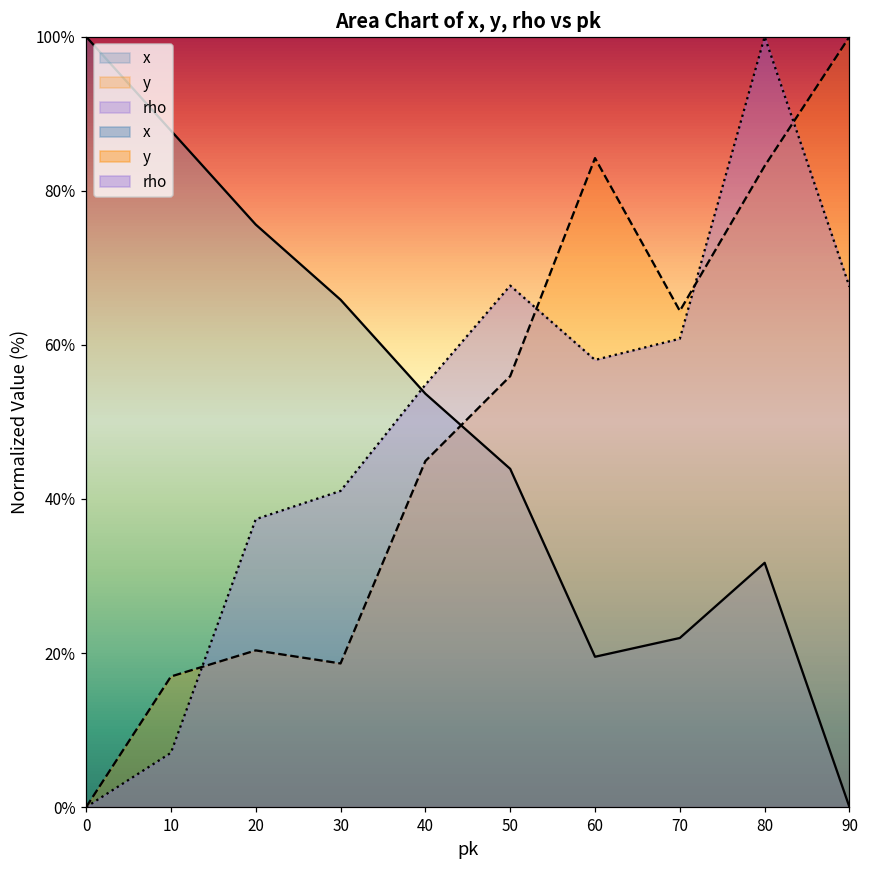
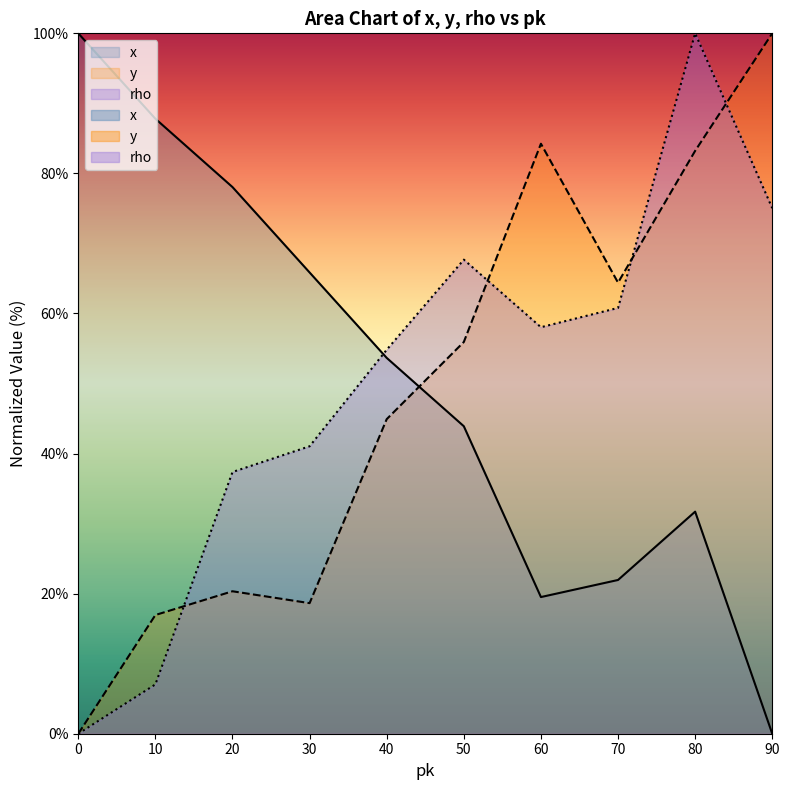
  {
    "x": {
      "0": "100%",
-     "20": "76%",
+     "20": "78%",
      "30": "66%",
      "40": "54%",
      "50": "44%",
      "60": "20%",
      "70": "22%",
      "80": "32%",
      "90": "0%"
    },
    "y": {
      "10": "17%",
      "20": "20%",
      "30": "19%",
      "40": "45%",
      "50": "56%",
      "60": "84%",
      "70": "64%",
      "80": "83%",
      "90": "100%"
    },
    "rho": {
      "10": "7%",
      "20": "37%",
      "30": "41%",
      "40": "55%",
      "50": "68%",
      "60": "58%",
      "70": "61%",
      "80": "100%",
-     "90": "68%"
+     "90": "75%"
    }
  }
